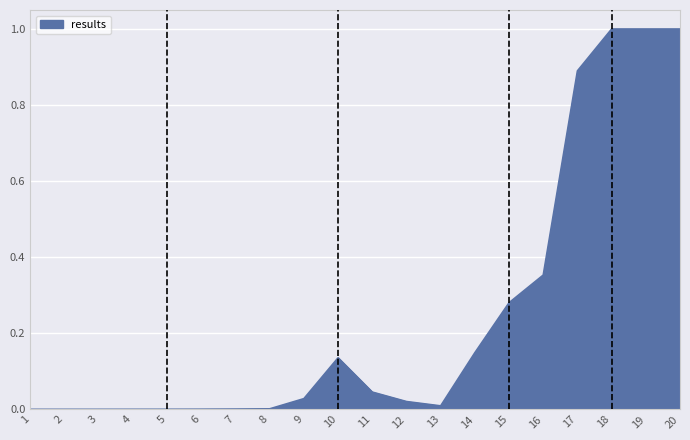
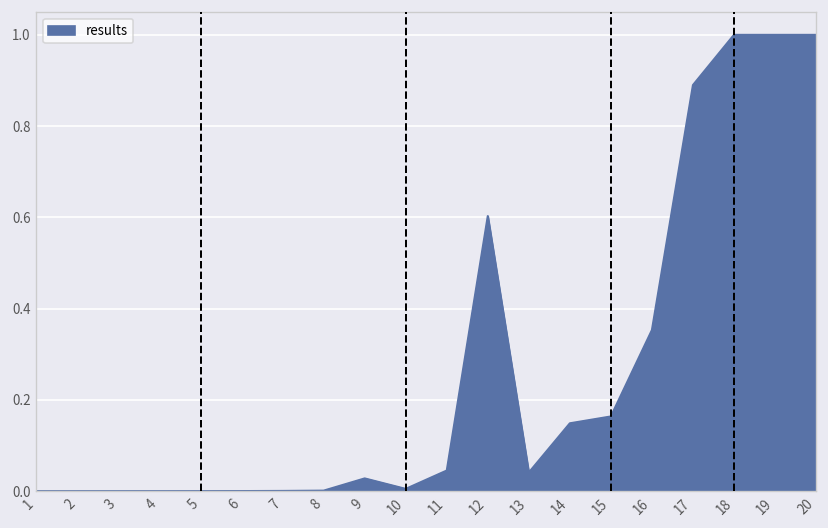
  {
    "1": 0.00,
    "2": 0.00,
    "3": 0.00,
    "4": 0.00,
    "5": 0.00,
    "6": 0.00,
    "7": 0.00,
    "8": 0.00,
    "9": 0.03,
-   "10": 0.14,
+   "10": 0.01,
    "11": 0.05,
-   "12": 0.02,
-   "13": 0.01,
+   "12": 0.60,
+   "13": 0.04,
    "14": 0.15,
-   "15": 0.28,
+   "15": 0.16,
    "16": 0.35,
    "17": 0.89,
    "18": 1.00,
    "19": 1.00,
    "20": 1.00
  }
